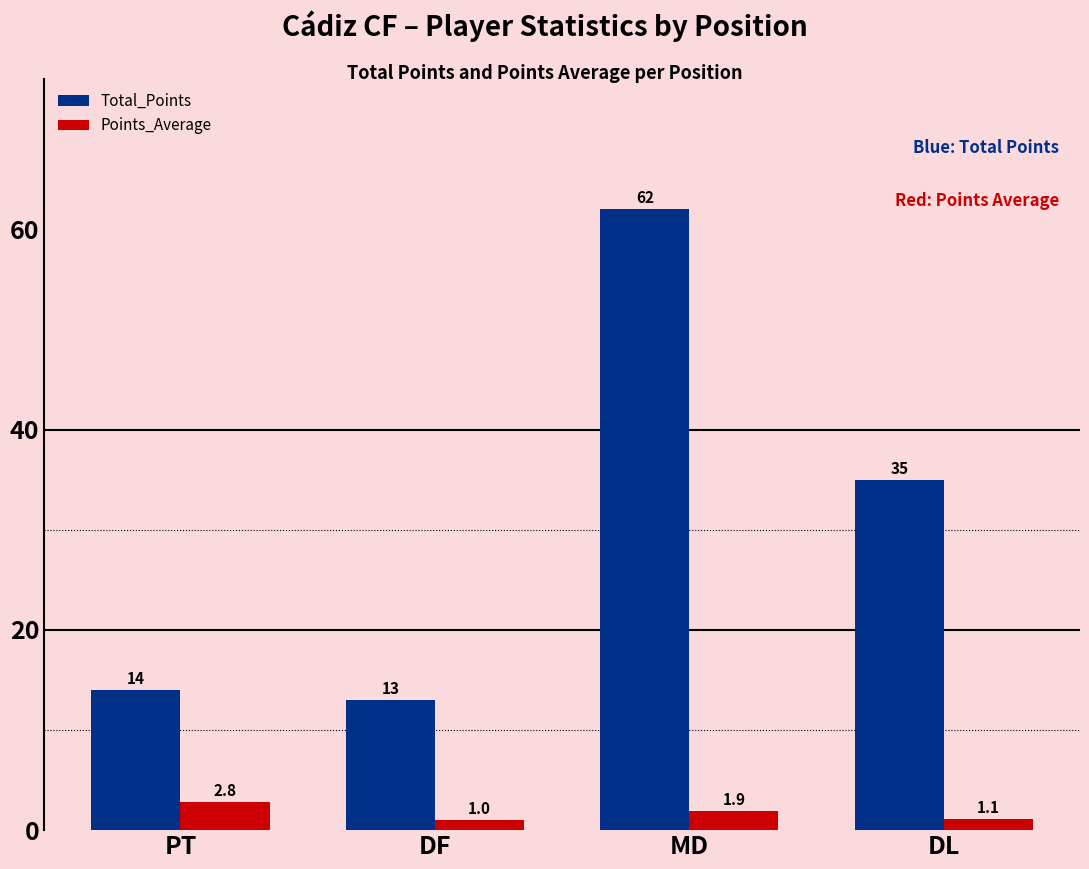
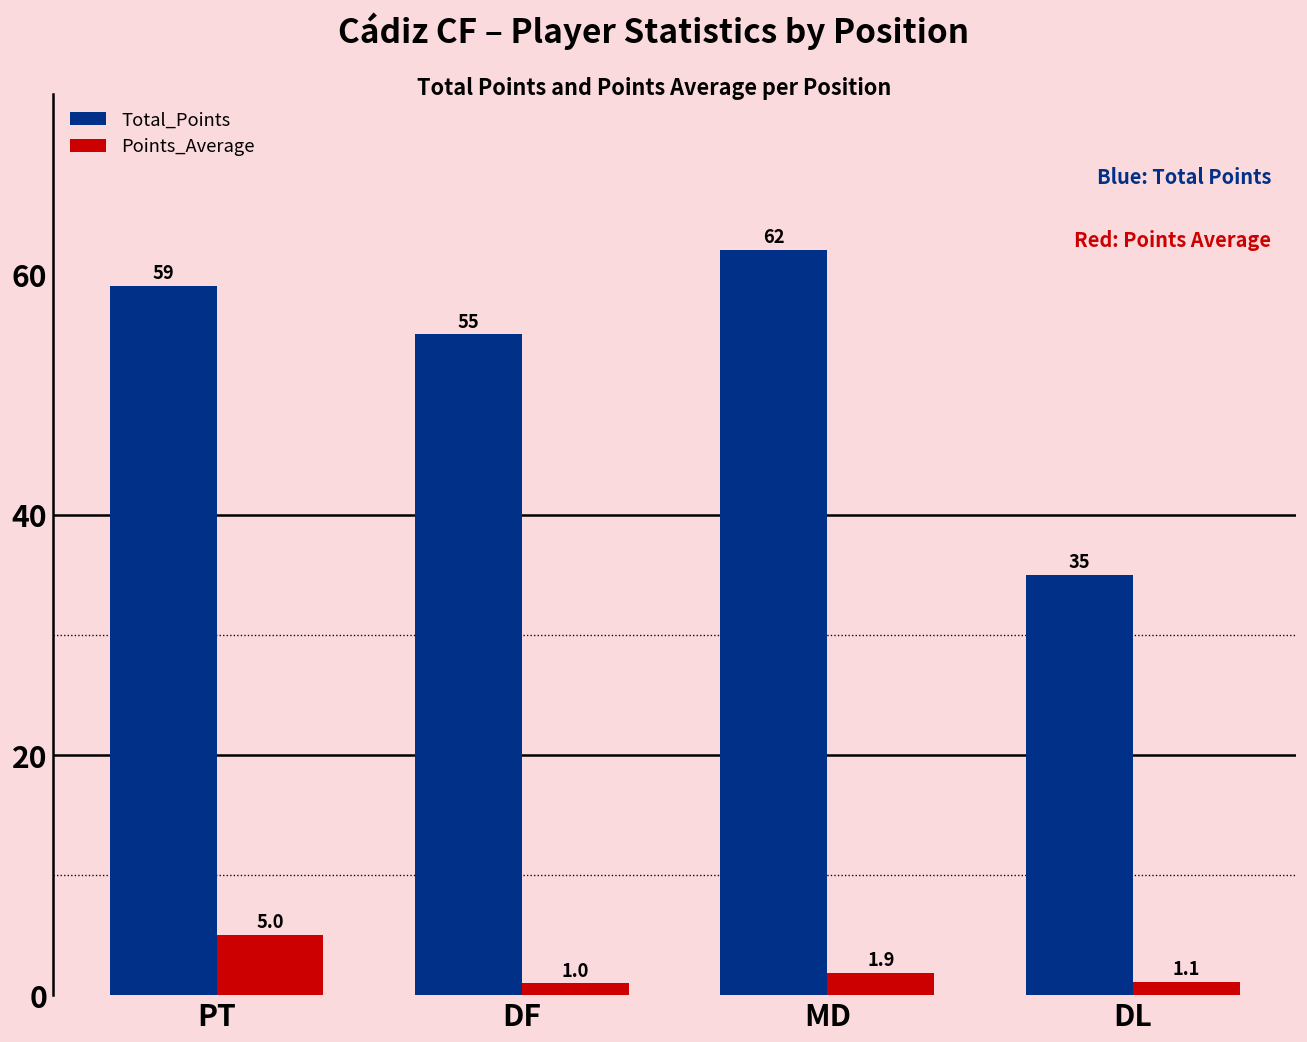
  {
    "Total_Points": {
-     "PT": 14,
-     "DF": 13,
+     "PT": 59,
+     "DF": 55,
      "MD": 62,
      "DL": 35
    },
    "Points_Average": {
-     "PT": 2.8,
+     "PT": 5.0,
      "DF": 1.0,
      "MD": 1.9,
      "DL": 1.1
    }
  }
